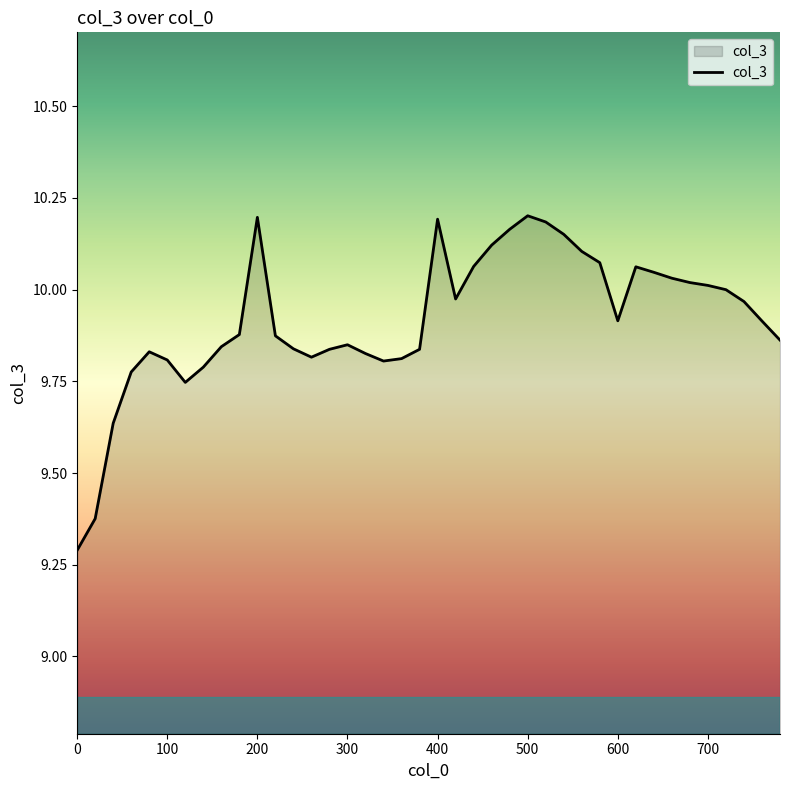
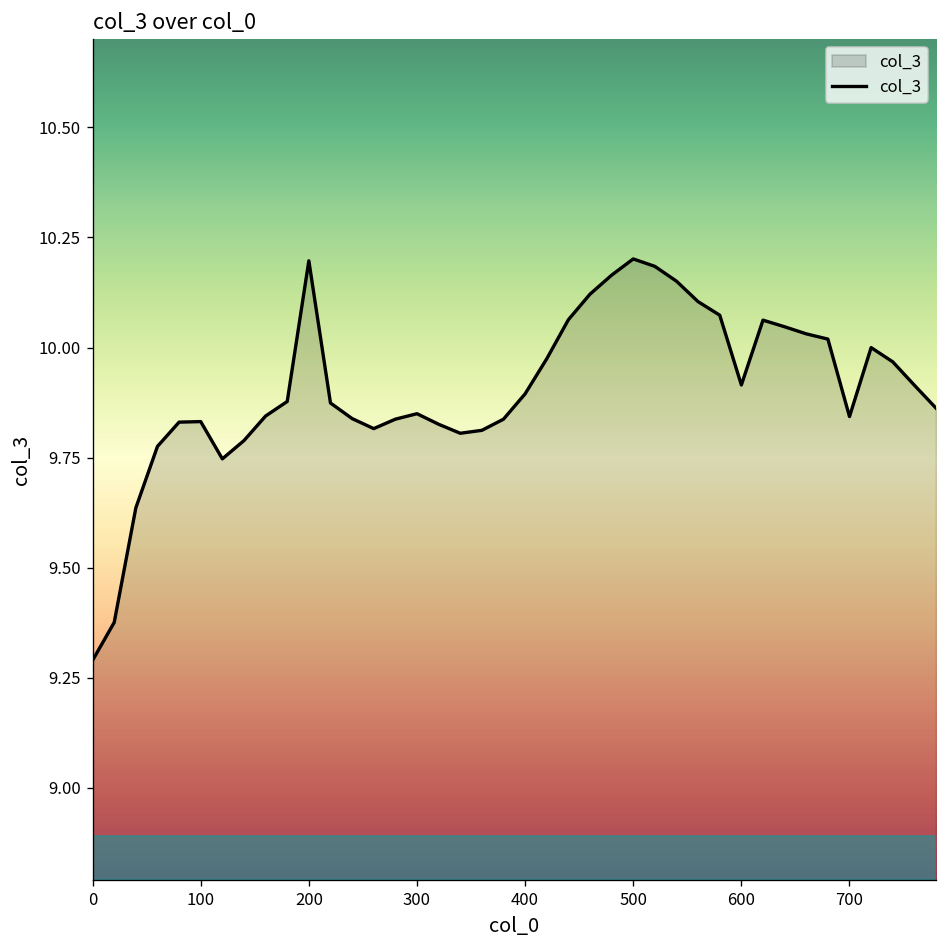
  {
    "0": 9.29,
-   "100": 9.81,
+   "100": 9.83,
    "200": 10.20,
    "300": 9.85,
-   "400": 10.19,
+   "400": 9.89,
    "500": 10.20,
    "600": 9.92,
-   "700": 10.01
+   "700": 9.84
  }
